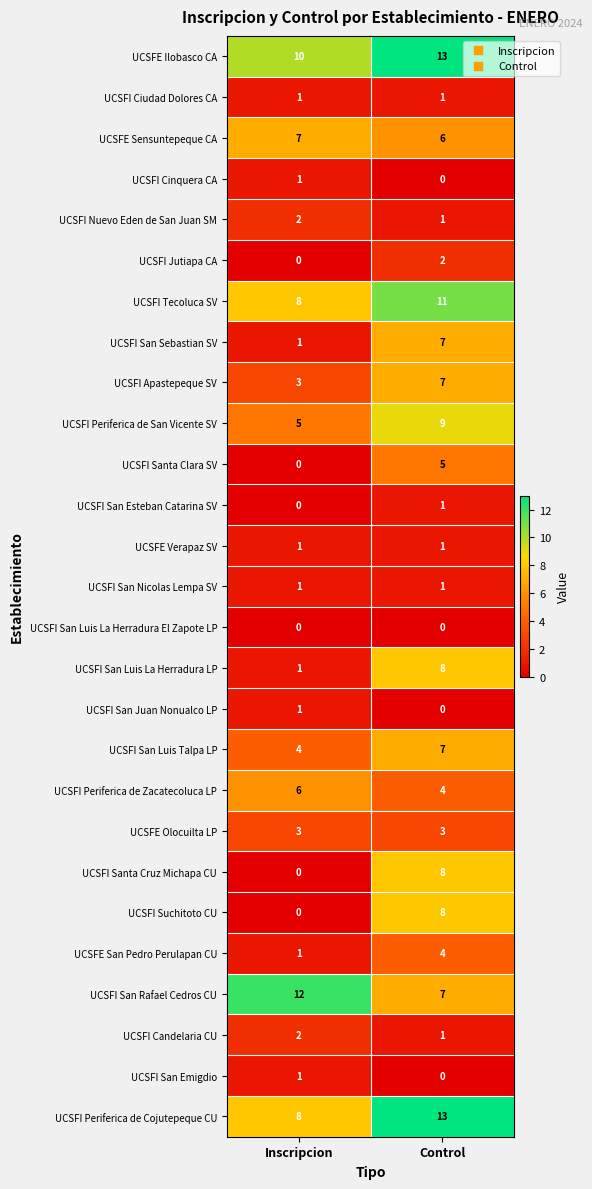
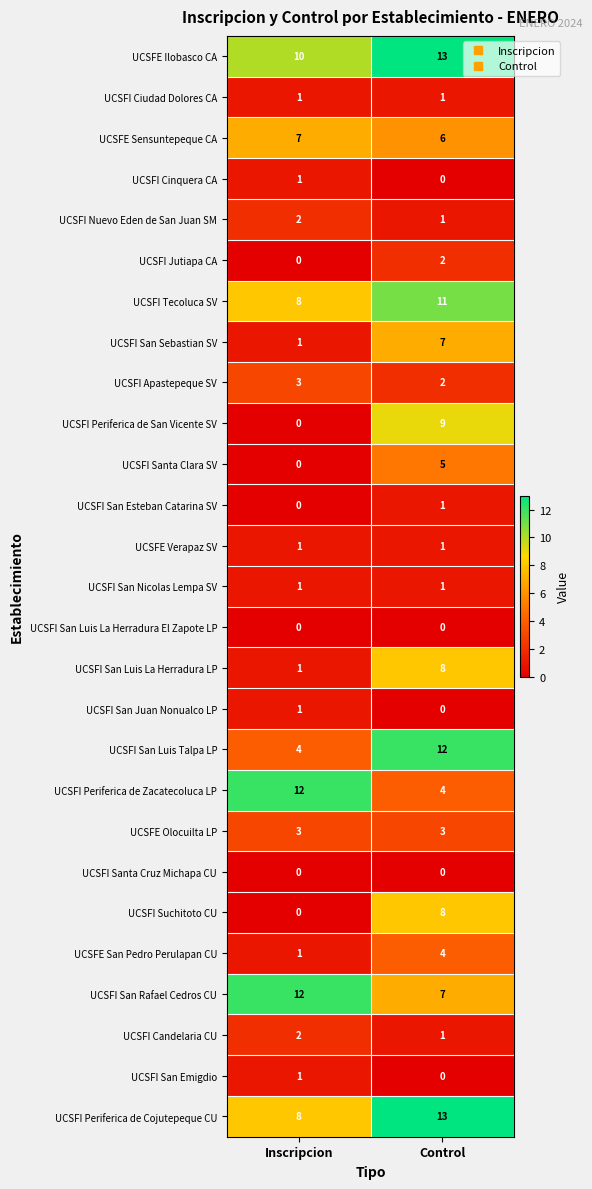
  {
    "UCSFE Ilobasco CA": {
      "Inscripcion": 10,
      "Control": 13
    },
    "UCSFI Ciudad Dolores CA": {
      "Inscripcion": 1,
      "Control": 1
    },
    "UCSFE Sensuntepeque CA": {
      "Inscripcion": 7,
      "Control": 6
    },
    "UCSFI Cinquera CA": {
      "Inscripcion": 1,
      "Control": 0
    },
    "UCSFI Nuevo Eden de San Juan SM": {
      "Inscripcion": 2,
      "Control": 1
    },
    "UCSFI Jutiapa CA": {
      "Inscripcion": 0,
      "Control": 2
    },
    "UCSFI Tecoluca SV": {
      "Inscripcion": 8,
      "Control": 11
    },
    "UCSFI San Sebastian SV": {
      "Inscripcion": 1,
      "Control": 7
    },
    "UCSFI Apastepeque SV": {
      "Inscripcion": 3,
-     "Control": 7
+     "Control": 2
    },
    "UCSFI Periferica de San Vicente SV": {
-     "Inscripcion": 5,
+     "Inscripcion": 0,
      "Control": 9
    },
    "UCSFI Santa Clara SV": {
      "Inscripcion": 0,
      "Control": 5
    },
    "UCSFI San Esteban Catarina SV": {
      "Inscripcion": 0,
      "Control": 1
    },
    "UCSFE Verapaz SV": {
      "Inscripcion": 1,
      "Control": 1
    },
    "UCSFI San Nicolas Lempa SV": {
      "Inscripcion": 1,
      "Control": 1
    },
    "UCSFI San Luis La Herradura El Zapote LP": {
      "Inscripcion": 0,
      "Control": 0
    },
    "UCSFI San Luis La Herradura LP": {
      "Inscripcion": 1,
      "Control": 8
    },
    "UCSFI San Juan Nonualco LP": {
      "Inscripcion": 1,
      "Control": 0
    },
    "UCSFI San Luis Talpa LP": {
      "Inscripcion": 4,
-     "Control": 7
+     "Control": 12
    },
    "UCSFI Periferica de Zacatecoluca LP": {
-     "Inscripcion": 6,
+     "Inscripcion": 12,
      "Control": 4
    },
    "UCSFE Olocuilta LP": {
      "Inscripcion": 3,
      "Control": 3
    },
    "UCSFI Santa Cruz Michapa CU": {
      "Inscripcion": 0,
-     "Control": 8
+     "Control": 0
    },
    "UCSFI Suchitoto CU": {
      "Inscripcion": 0,
      "Control": 8
    },
    "UCSFE San Pedro Perulapan CU": {
      "Inscripcion": 1,
      "Control": 4
    },
    "UCSFI San Rafael Cedros CU": {
      "Inscripcion": 12,
      "Control": 7
    },
    "UCSFI Candelaria CU": {
      "Inscripcion": 2,
      "Control": 1
    },
    "UCSFI San Emigdio": {
      "Inscripcion": 1,
      "Control": 0
    },
    "UCSFI Periferica de Cojutepeque CU": {
      "Inscripcion": 8,
      "Control": 13
    }
  }
